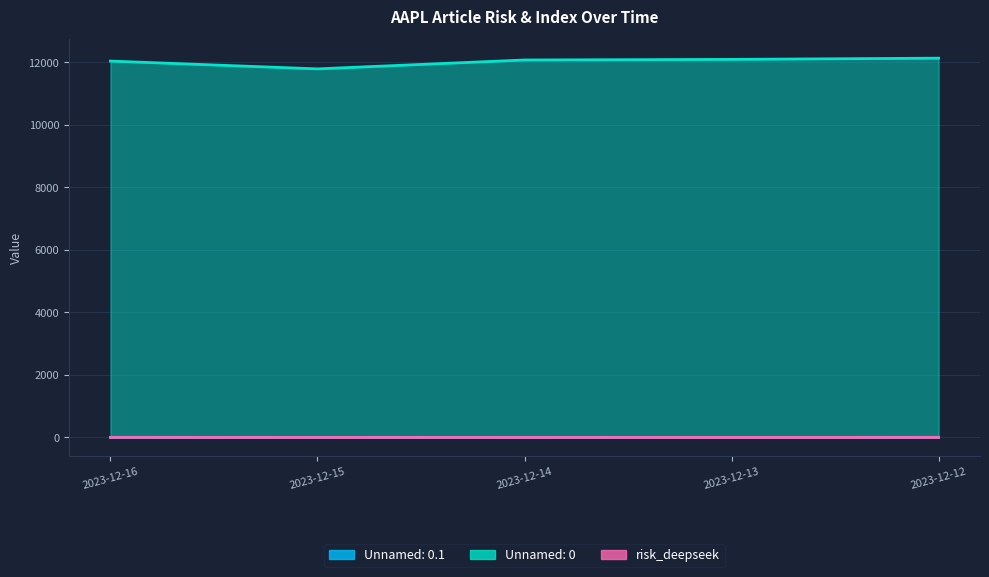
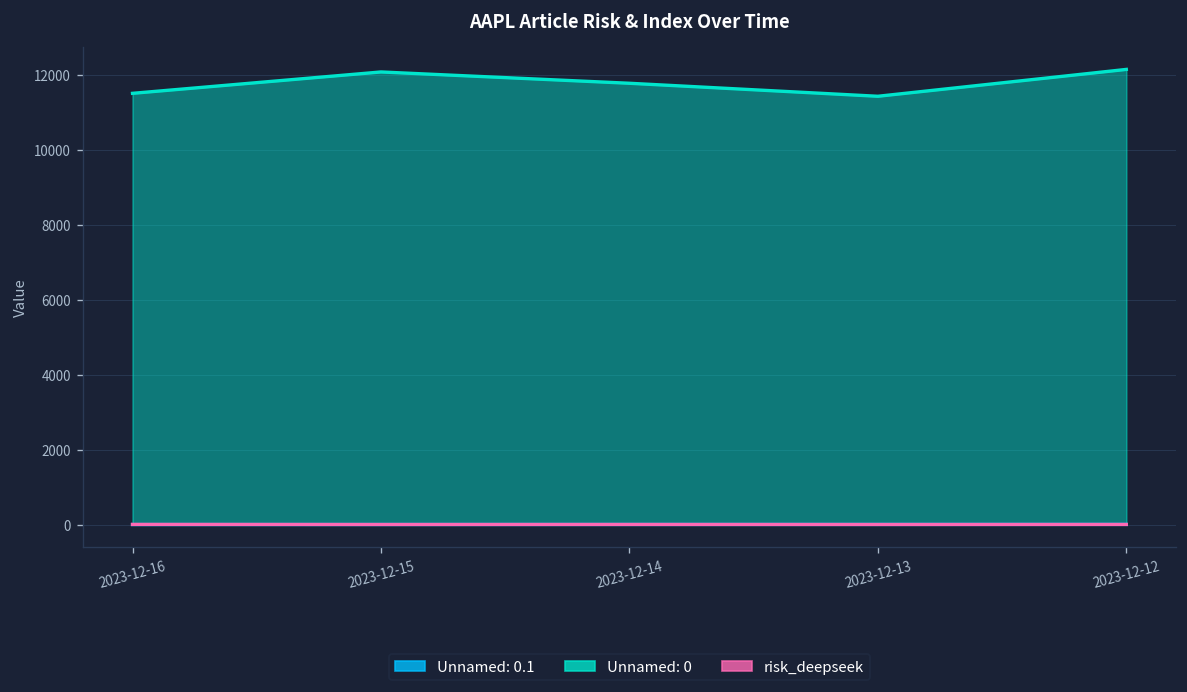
  {
    "risk_deepseek": {
      "2023-12-16": 0,
      "2023-12-15": 0,
      "2023-12-14": 0,
      "2023-12-13": 0,
      "2023-12-12": 0
    },
    "Unnamed: 0": {
-     "2023-12-16": 12000,
-     "2023-12-15": 11800,
-     "2023-12-14": 12100,
-     "2023-12-13": 12100,
+     "2023-12-16": 11500,
+     "2023-12-15": 12100,
+     "2023-12-14": 11800,
+     "2023-12-13": 11400,
      "2023-12-12": 12100
    }
  }
